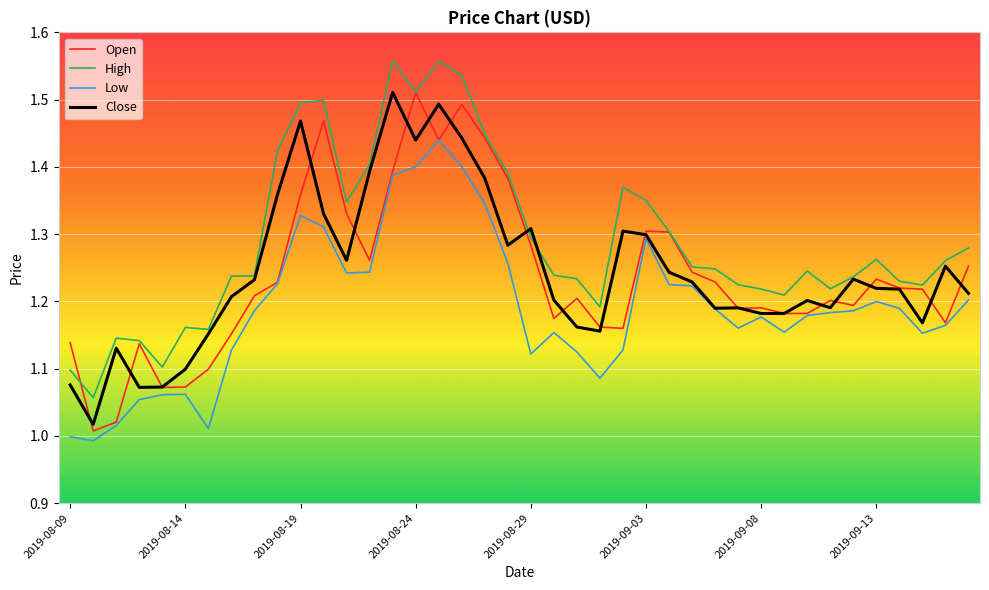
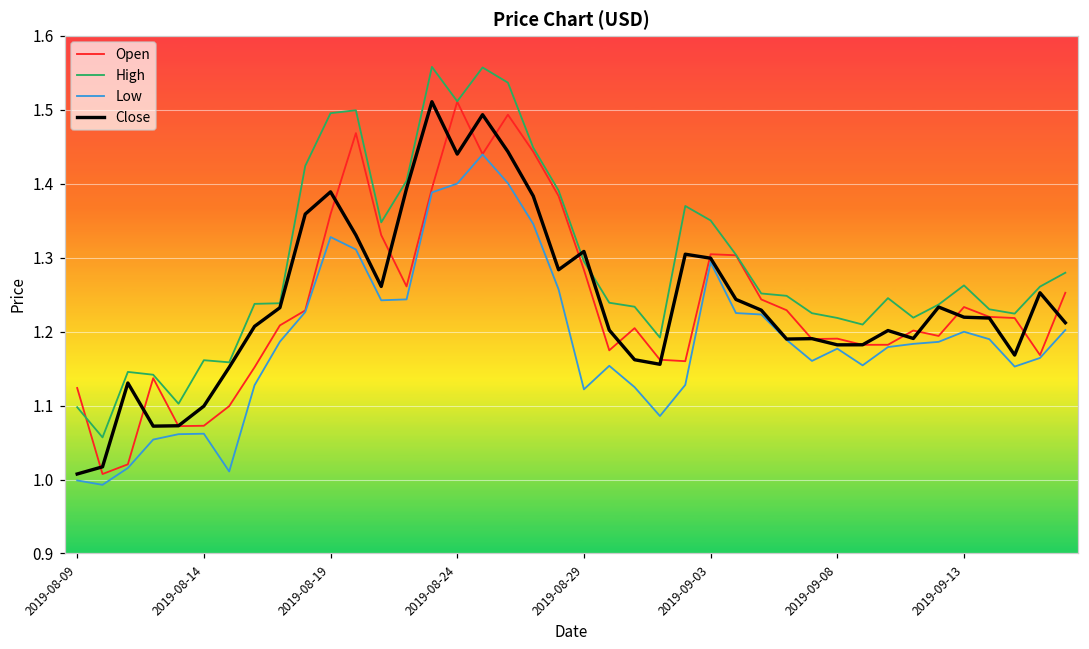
  {
    "Open": {
-     "2019-08-09": 1.14,
+     "2019-08-09": 1.12,
      "2019-08-14": 1.07,
      "2019-08-19": 1.36,
      "2019-08-29": 1.28,
      "2019-09-03": 1.30,
      "2019-09-08": 1.19,
      "2019-09-13": 1.23
    },
    "High": {
      "2019-08-09": 1.10,
      "2019-08-14": 1.16,
      "2019-08-19": 1.50,
      "2019-08-29": 1.29,
      "2019-09-03": 1.35,
      "2019-09-08": 1.22,
      "2019-09-13": 1.26
    },
    "Low": {
      "2019-08-09": 1.00,
      "2019-08-14": 1.06,
      "2019-08-19": 1.33,
      "2019-08-24": 1.40,
      "2019-08-29": 1.12,
      "2019-09-03": 1.29,
      "2019-09-08": 1.18,
      "2019-09-13": 1.20
    },
    "Close": {
-     "2019-08-09": 1.08,
+     "2019-08-09": 1.01,
      "2019-08-14": 1.10,
-     "2019-08-19": 1.47,
+     "2019-08-19": 1.39,
      "2019-08-24": 1.44,
      "2019-08-29": 1.31,
      "2019-09-03": 1.30,
      "2019-09-08": 1.18,
      "2019-09-13": 1.22
    }
  }
